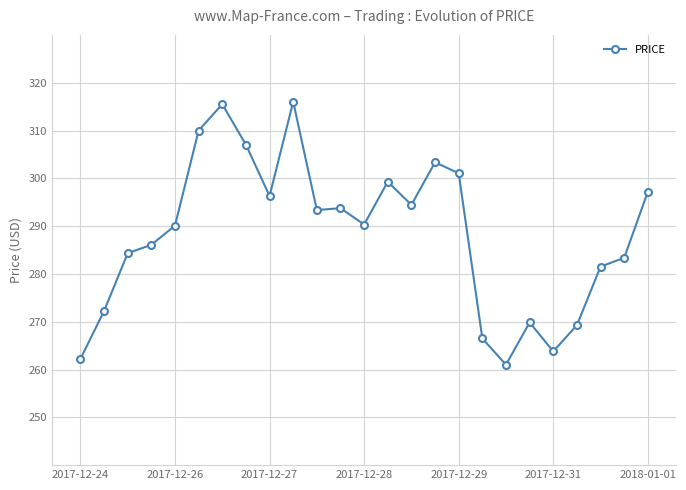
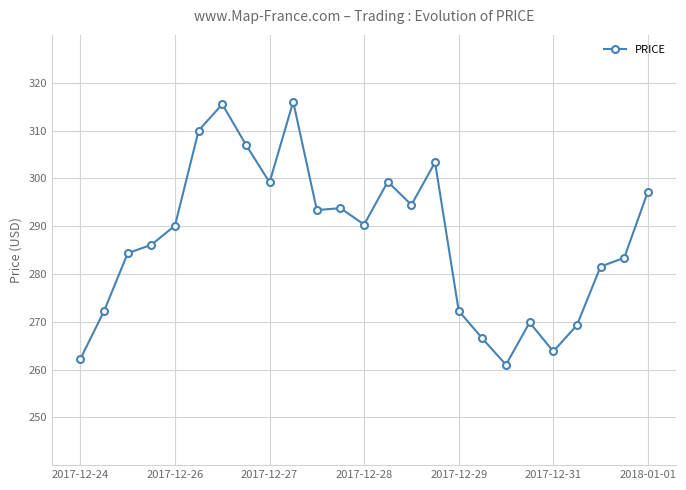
  {
    "2017-12-24": 262,
    "2017-12-26": 290,
-   "2017-12-27": 296,
+   "2017-12-27": 299,
    "2017-12-28": 290,
-   "2017-12-29": 301,
+   "2017-12-29": 272,
    "2017-12-31": 264,
    "2018-01-01": 297
  }
